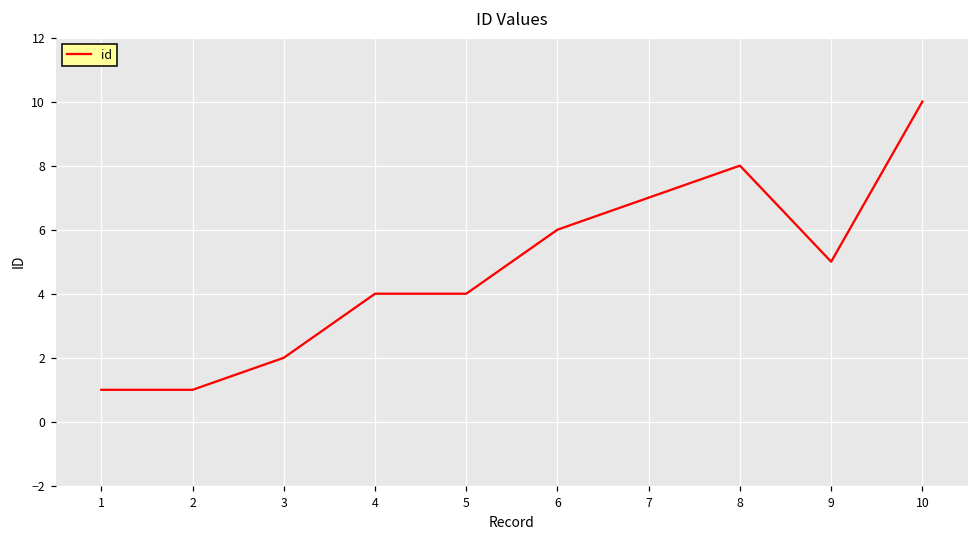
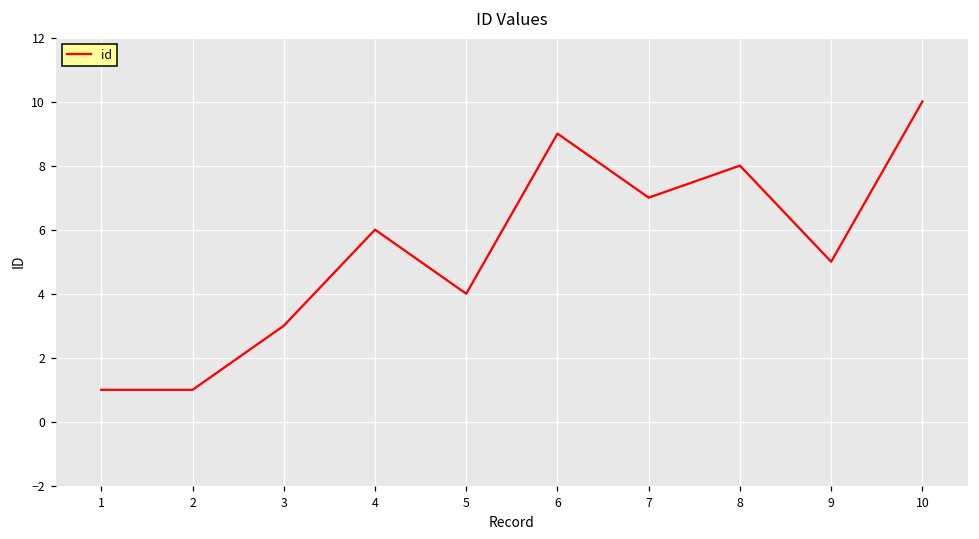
  {
    "1": 1,
    "2": 1,
-   "3": 2,
-   "4": 4,
+   "3": 3,
+   "4": 6,
    "5": 4,
-   "6": 6,
+   "6": 9,
    "7": 7,
    "8": 8,
    "9": 5,
    "10": 10
  }
